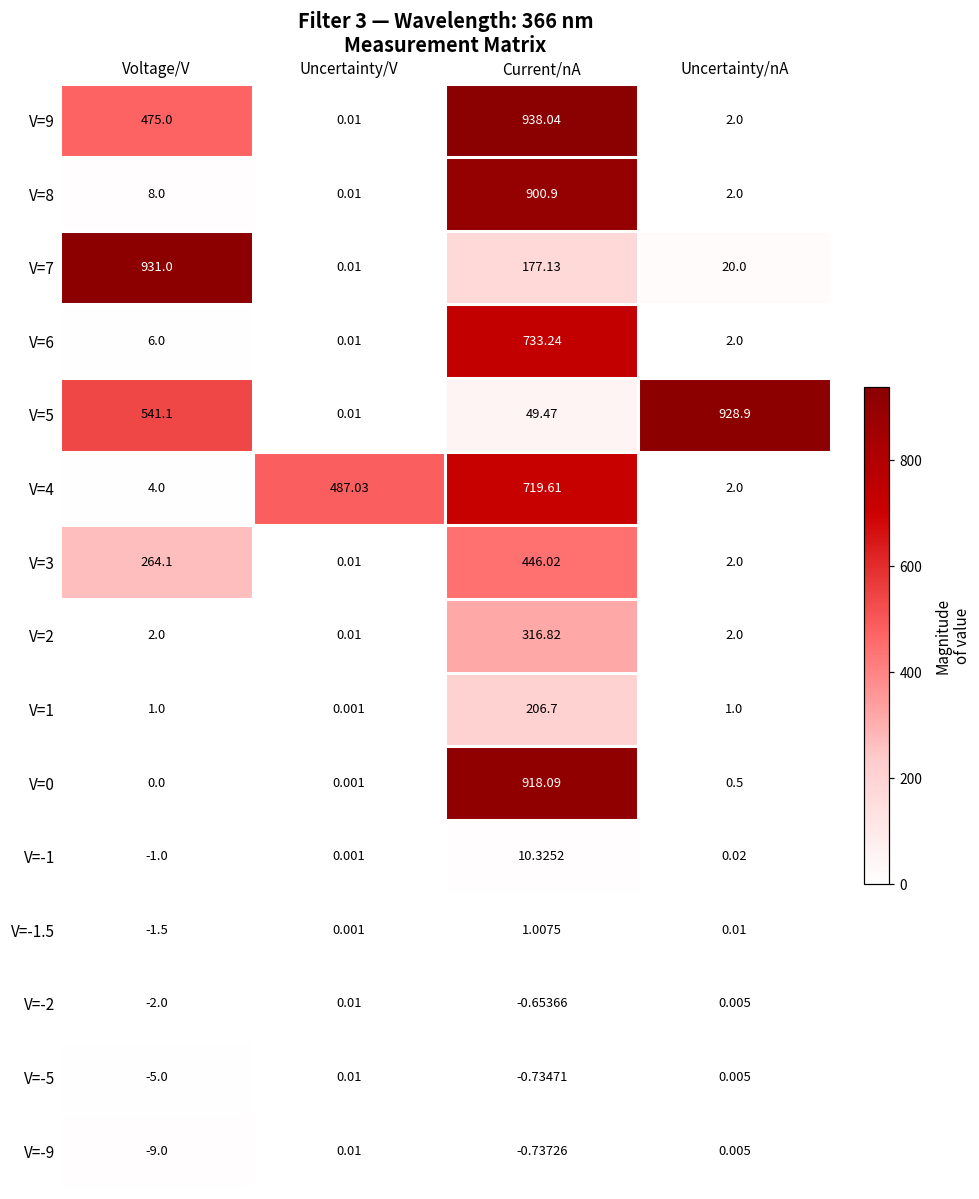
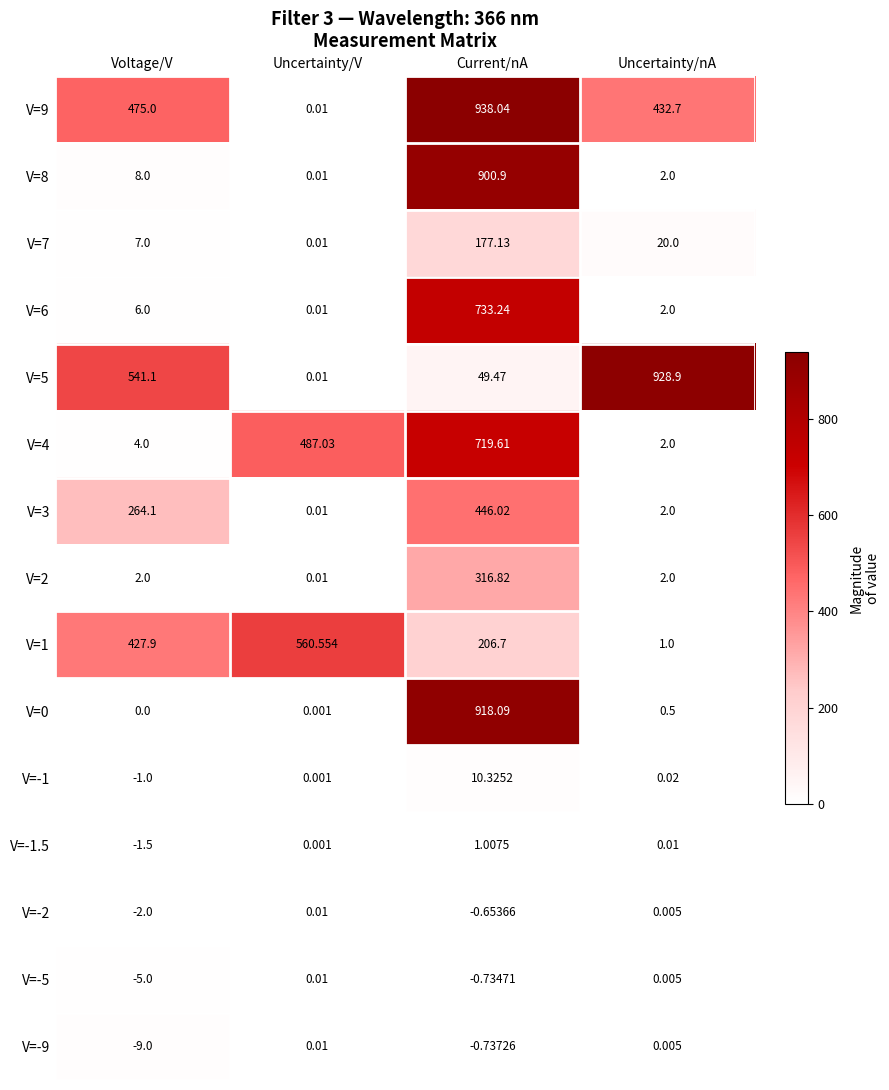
  {
    "V=9": {
      "Voltage/V": 475.0,
      "Uncertainty/V": 0.01,
      "Current/nA": 938.04,
-     "Uncertainty/nA": 2.0
+     "Uncertainty/nA": 432.7
    },
    "V=8": {
      "Voltage/V": 8.0,
      "Uncertainty/V": 0.01,
      "Current/nA": 900.9,
      "Uncertainty/nA": 2.0
    },
    "V=7": {
-     "Voltage/V": 931.0,
+     "Voltage/V": 7.0,
      "Uncertainty/V": 0.01,
      "Current/nA": 177.13,
      "Uncertainty/nA": 20.0
    },
    "V=6": {
      "Voltage/V": 6.0,
      "Uncertainty/V": 0.01,
      "Current/nA": 733.24,
      "Uncertainty/nA": 2.0
    },
    "V=5": {
      "Voltage/V": 541.1,
      "Uncertainty/V": 0.01,
      "Current/nA": 49.47,
      "Uncertainty/nA": 928.9
    },
    "V=4": {
      "Voltage/V": 4.0,
      "Uncertainty/V": 487.03,
      "Current/nA": 719.61,
      "Uncertainty/nA": 2.0
    },
    "V=3": {
      "Voltage/V": 264.1,
      "Uncertainty/V": 0.01,
      "Current/nA": 446.02,
      "Uncertainty/nA": 2.0
    },
    "V=2": {
      "Voltage/V": 2.0,
      "Uncertainty/V": 0.01,
      "Current/nA": 316.82,
      "Uncertainty/nA": 2.0
    },
    "V=1": {
-     "Voltage/V": 1.0,
-     "Uncertainty/V": 0.001,
+     "Voltage/V": 427.9,
+     "Uncertainty/V": 560.554,
      "Current/nA": 206.7,
      "Uncertainty/nA": 1.0
    },
    "V=0": {
      "Voltage/V": 0.0,
      "Uncertainty/V": 0.001,
      "Current/nA": 918.09,
      "Uncertainty/nA": 0.5
    },
    "V=-1": {
      "Voltage/V": -1.0,
      "Uncertainty/V": 0.001,
      "Current/nA": 10.3252,
      "Uncertainty/nA": 0.02
    },
    "V=-1.5": {
      "Voltage/V": -1.5,
      "Uncertainty/V": 0.001,
      "Current/nA": 1.0075,
      "Uncertainty/nA": 0.01
    },
    "V=-2": {
      "Voltage/V": -2.0,
      "Uncertainty/V": 0.01,
      "Current/nA": -0.65366,
      "Uncertainty/nA": 0.005
    },
    "V=-5": {
      "Voltage/V": -5.0,
      "Uncertainty/V": 0.01,
      "Current/nA": -0.73471,
      "Uncertainty/nA": 0.005
    },
    "V=-9": {
      "Voltage/V": -9.0,
      "Uncertainty/V": 0.01,
      "Current/nA": -0.73726,
      "Uncertainty/nA": 0.005
    }
  }
